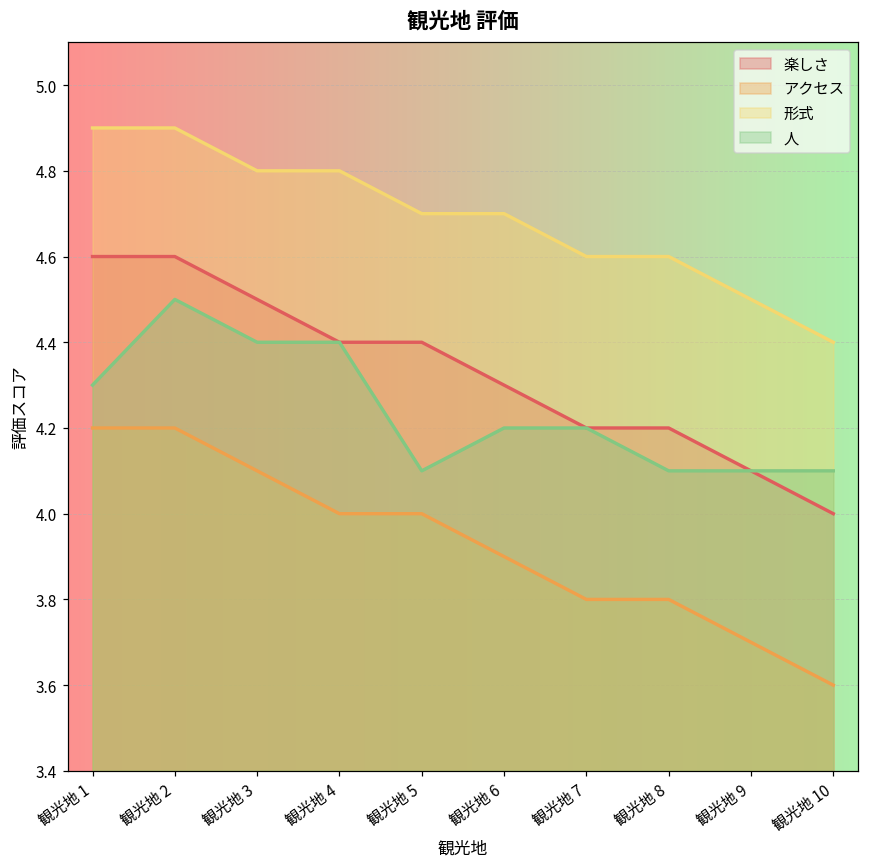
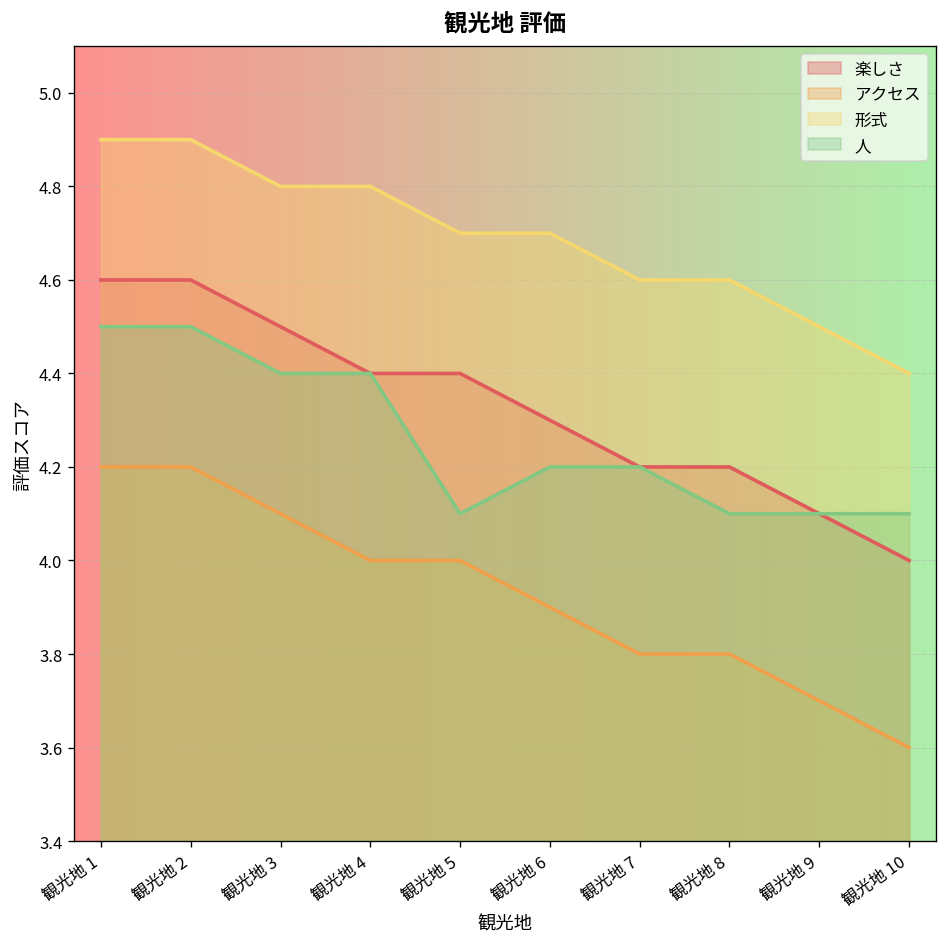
  {
    "人": {
-     "観光地 1": 4.3,
+     "観光地 1": 4.5,
      "観光地 2": 4.5,
      "観光地 3": 4.4,
      "観光地 5": 4.1,
      "観光地 6": 4.2,
      "観光地 8": 4.1,
      "観光地 10": 4.1
    }
  }
